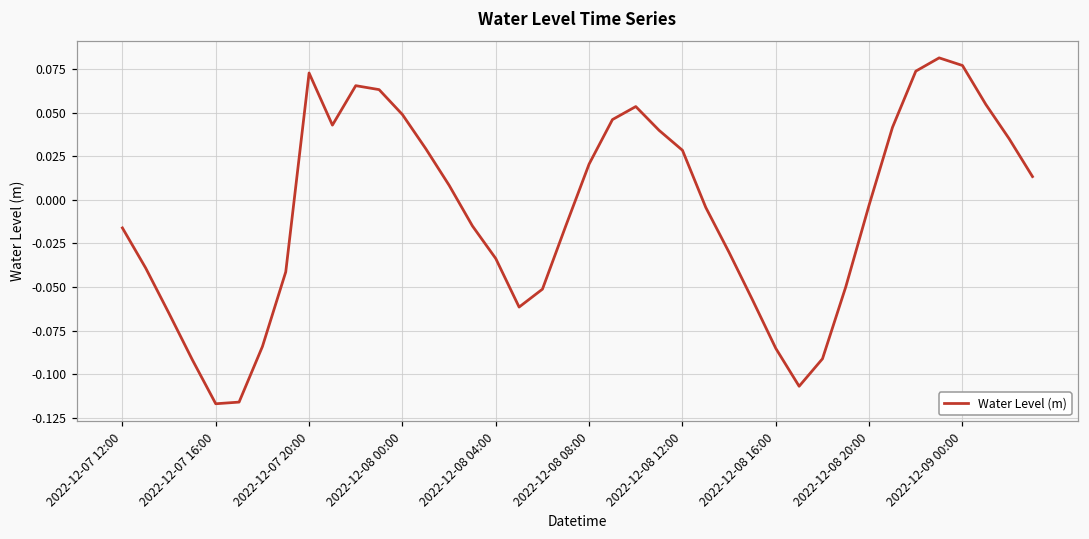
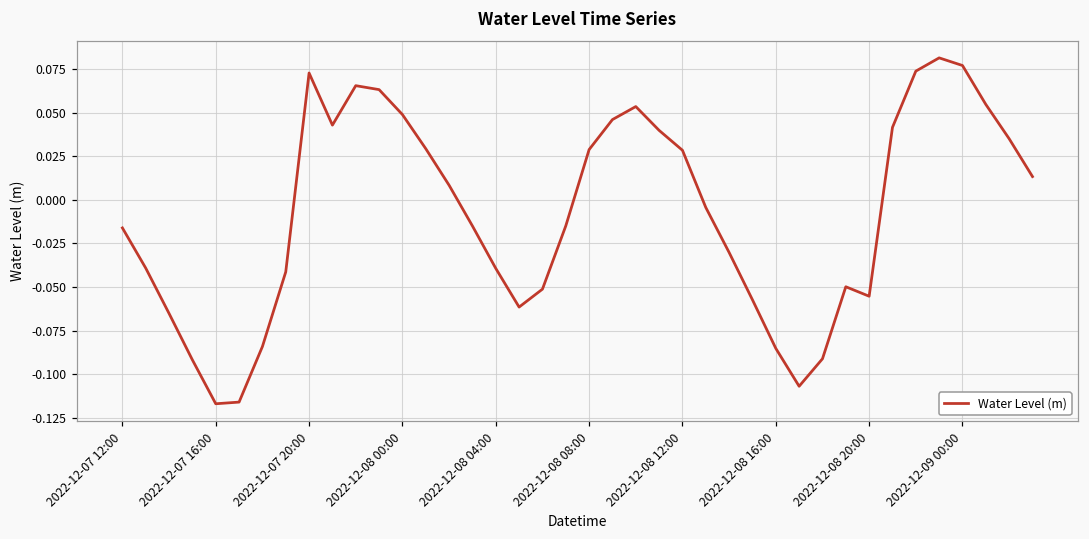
  {
    "2022-12-07 12:00": -0.016,
    "2022-12-07 16:00": -0.117,
    "2022-12-07 20:00": 0.073,
    "2022-12-08 00:00": 0.049,
-   "2022-12-08 04:00": -0.034,
-   "2022-12-08 08:00": 0.021,
+   "2022-12-08 04:00": -0.039,
+   "2022-12-08 08:00": 0.029,
    "2022-12-08 12:00": 0.028,
    "2022-12-08 16:00": -0.085,
-   "2022-12-08 20:00": -0.003,
+   "2022-12-08 20:00": -0.055,
    "2022-12-09 00:00": 0.077
  }
